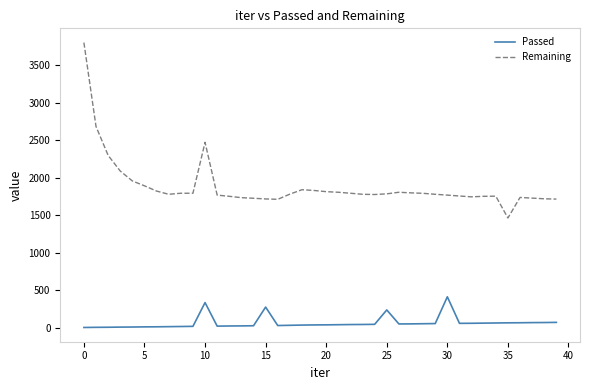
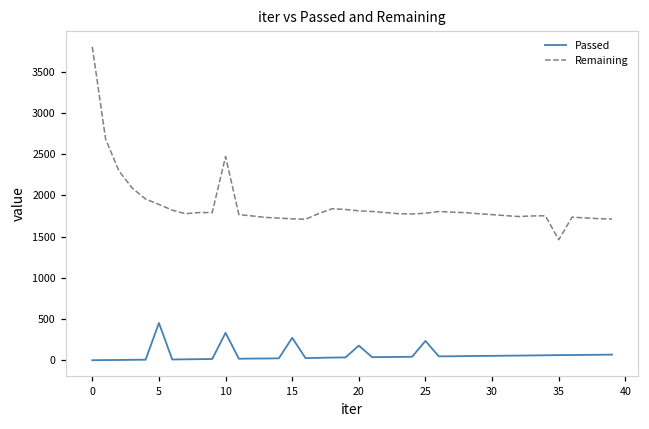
  {
    "Passed": {
      "0": 0,
-     "5": 0,
+     "5": 500,
      "10": 300,
      "15": 300,
-     "20": 0,
+     "20": 200,
      "25": 200,
-     "30": 400,
+     "30": 100,
      "35": 100
    },
    "Remaining": {
      "0": 3800,
      "5": 1900,
      "10": 2500,
      "15": 1700,
      "20": 1800,
      "25": 1800,
      "30": 1800,
      "35": 1500
    }
  }
